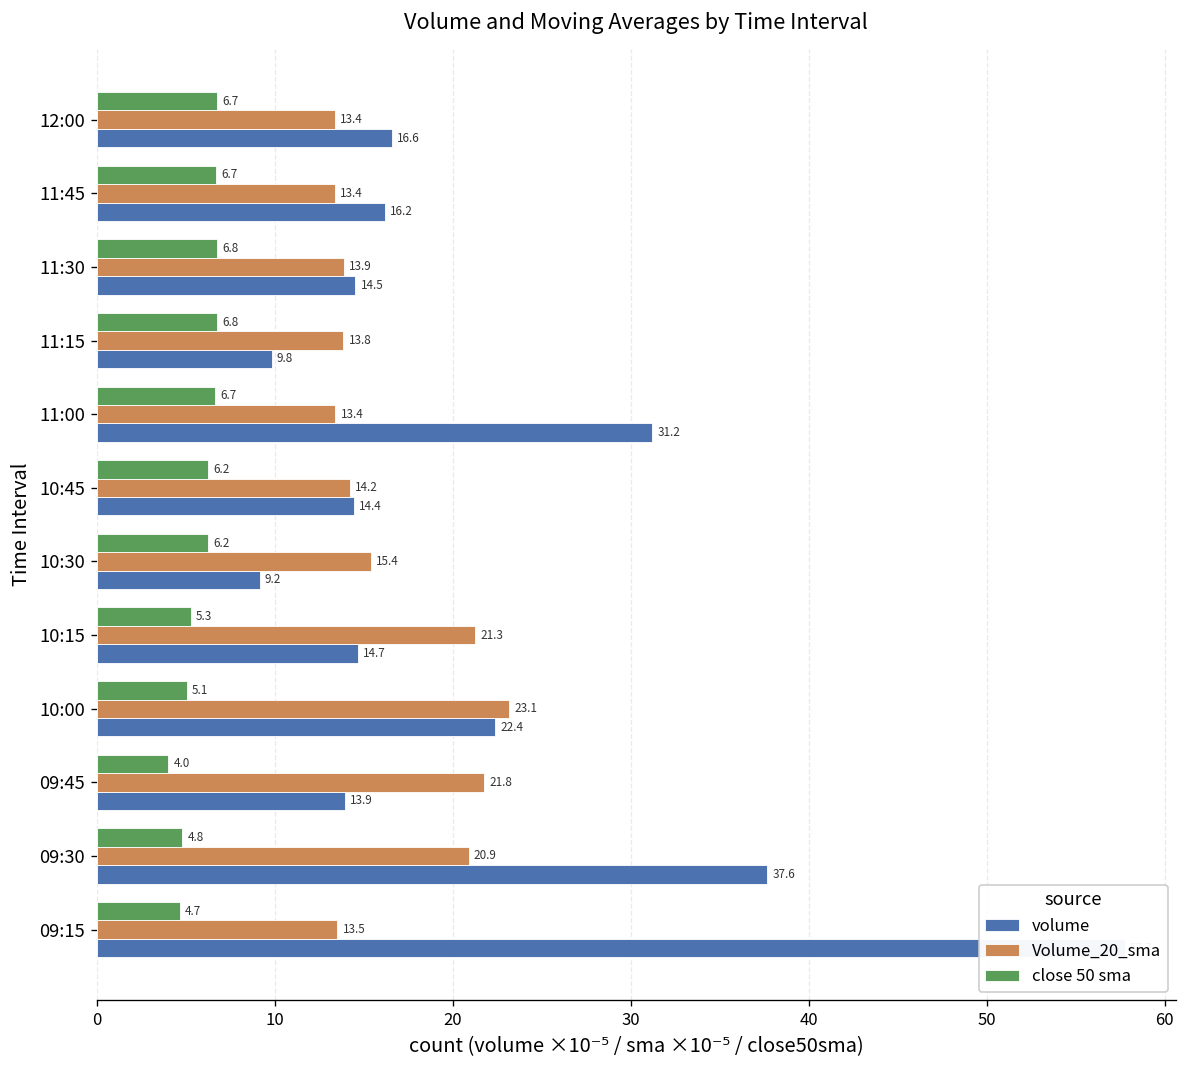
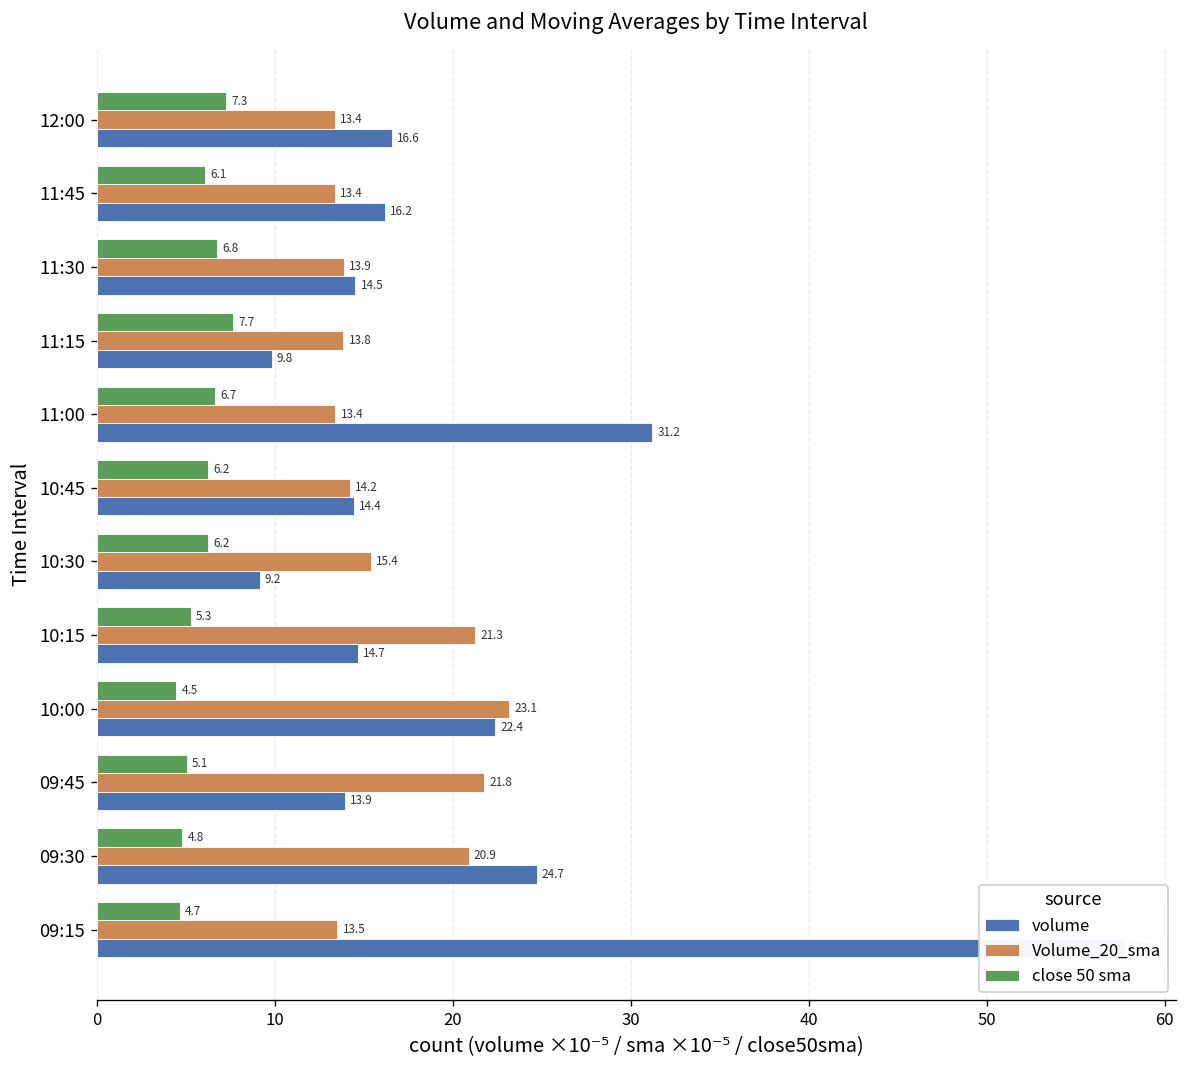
  {
    "volume": {
      "12:00": 16.6,
      "11:45": 16.2,
      "11:30": 14.5,
      "11:15": 9.8,
      "11:00": 31.2,
      "10:45": 14.4,
      "10:30": 9.2,
      "10:15": 14.7,
      "10:00": 22.4,
      "09:45": 13.9,
-     "09:30": 37.6
+     "09:30": 24.7
    },
    "Volume_20_sma": {
      "12:00": 13.4,
      "11:45": 13.4,
      "11:30": 13.9,
      "11:15": 13.8,
      "11:00": 13.4,
      "10:45": 14.2,
      "10:30": 15.4,
      "10:15": 21.3,
      "10:00": 23.1,
      "09:45": 21.8,
      "09:30": 20.9,
      "09:15": 13.5
    },
    "close 50 sma": {
-     "12:00": 6.7,
-     "11:45": 6.7,
+     "12:00": 7.3,
+     "11:45": 6.1,
      "11:30": 6.8,
-     "11:15": 6.8,
+     "11:15": 7.7,
      "11:00": 6.7,
      "10:45": 6.2,
      "10:30": 6.2,
      "10:15": 5.3,
-     "10:00": 5.1,
-     "09:45": 4.0,
+     "10:00": 4.5,
+     "09:45": 5.1,
      "09:30": 4.8,
      "09:15": 4.7
    }
  }
